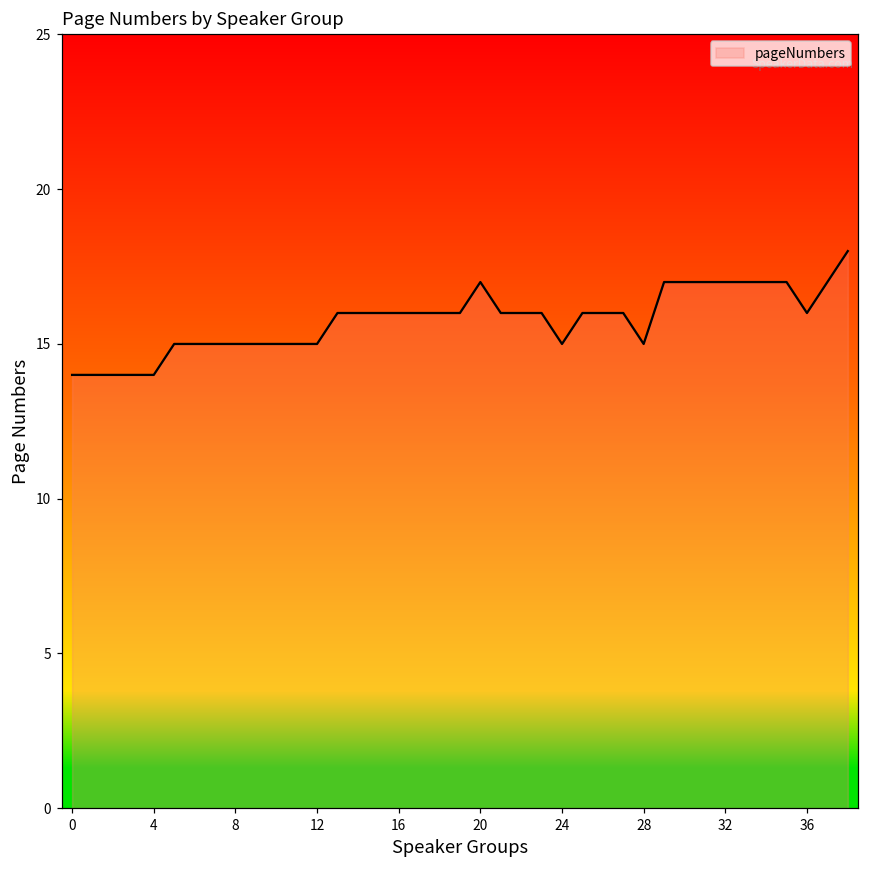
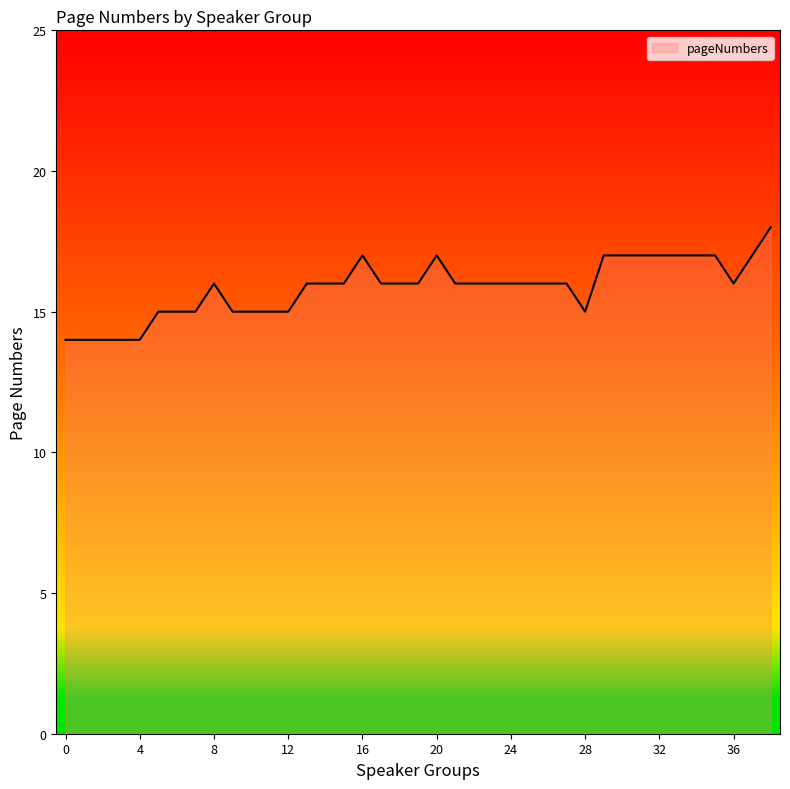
  {
    "0": 14,
    "4": 14,
-   "8": 15,
+   "8": 16,
    "12": 15,
-   "16": 16,
+   "16": 17,
    "20": 17,
-   "24": 15,
+   "24": 16,
    "28": 15,
    "32": 17,
    "36": 16
  }
